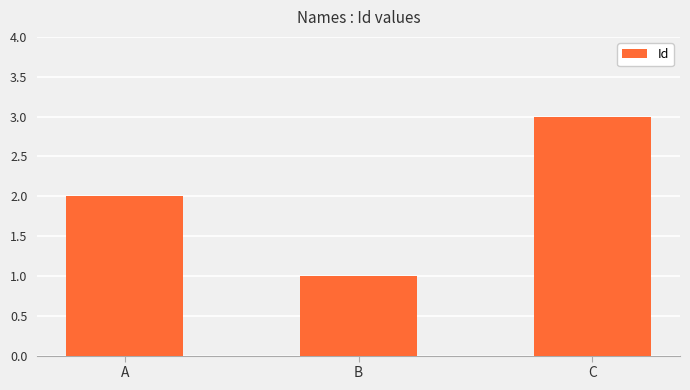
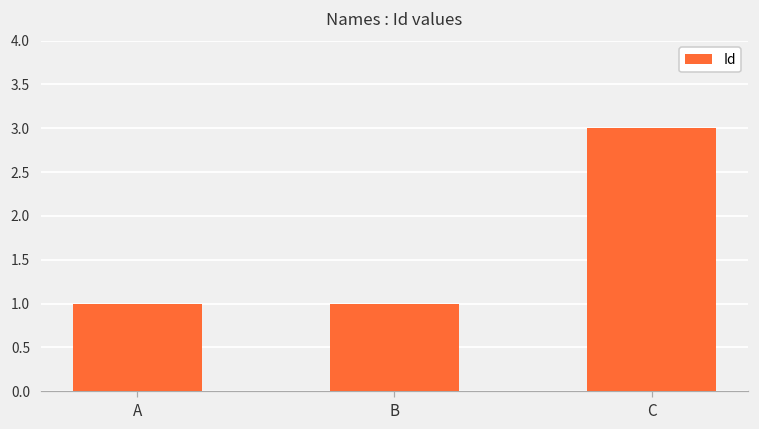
  {
-   "A": 2,
+   "A": 1,
    "B": 1,
    "C": 3
  }
